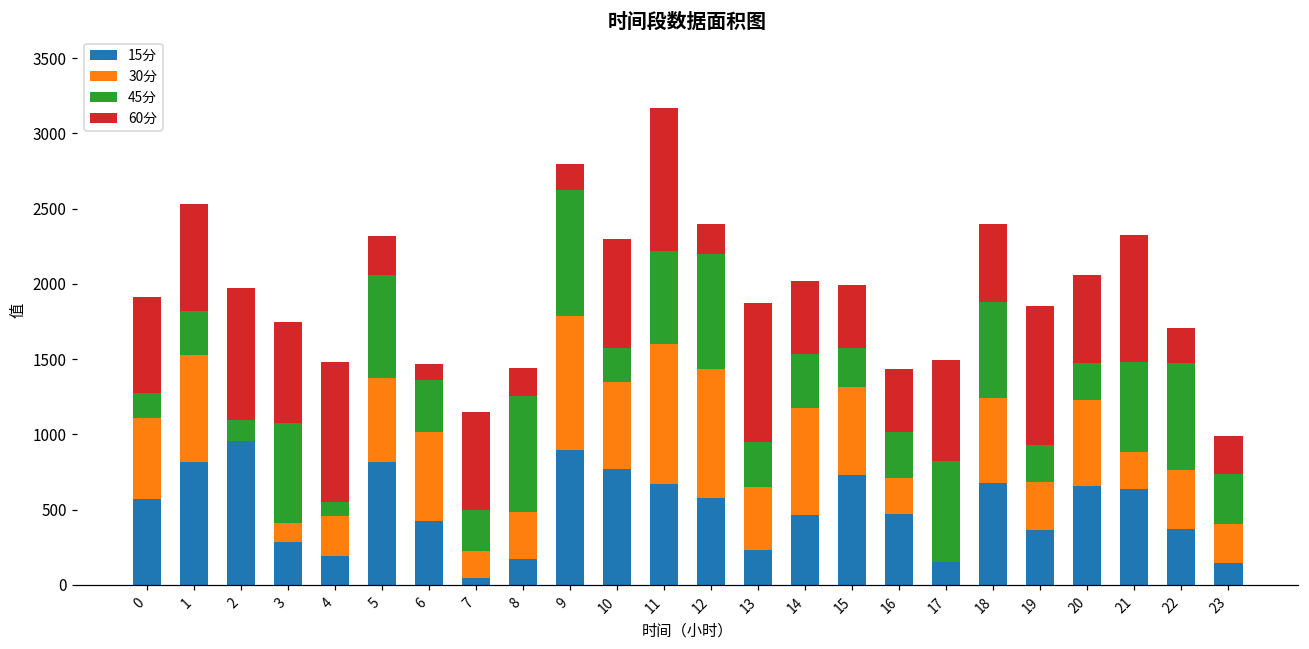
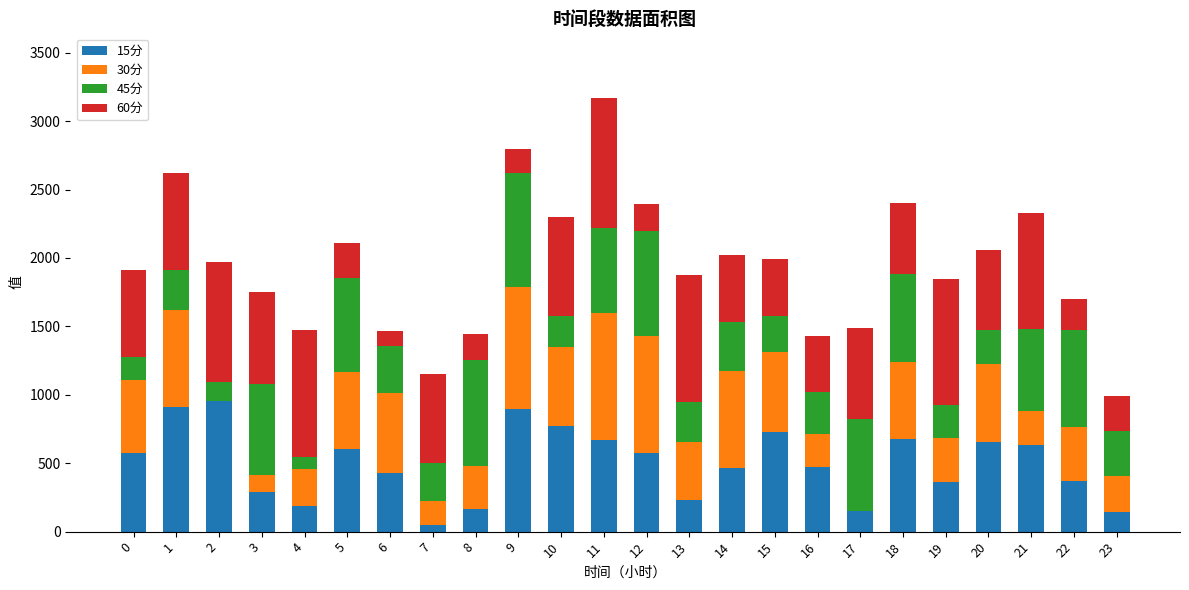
  {
    "15分": {
      "0": 570,
-     "1": 820,
+     "1": 910,
      "2": 960,
      "3": 290,
      "4": 190,
-     "5": 810,
+     "5": 610,
      "6": 430,
      "7": 50,
      "8": 170,
      "9": 900,
      "10": 770,
      "11": 670,
      "12": 570,
      "13": 230,
      "14": 460,
      "15": 730,
      "16": 470,
      "17": 150,
      "18": 680,
      "19": 370,
      "20": 660,
      "21": 630,
      "22": 370,
      "23": 150
    },
    "30分": {
      "0": 530,
      "1": 710,
      "2": 0,
      "3": 130,
      "4": 260,
      "5": 560,
      "6": 590,
      "7": 180,
      "8": 310,
      "9": 890,
      "10": 580,
      "11": 930,
      "12": 860,
      "13": 420,
      "14": 710,
      "15": 580,
      "16": 240,
      "17": 0,
      "18": 570,
      "19": 320,
      "20": 570,
      "21": 250,
      "22": 390,
      "23": 260
    },
    "45分": {
      "0": 170,
      "1": 300,
      "2": 140,
      "3": 660,
      "4": 90,
      "5": 690,
      "6": 340,
      "7": 280,
      "8": 770,
      "9": 840,
      "10": 230,
      "11": 620,
      "12": 770,
      "13": 300,
      "14": 360,
      "15": 270,
      "16": 310,
      "17": 670,
      "18": 640,
      "19": 240,
      "20": 250,
      "21": 600,
      "22": 720,
      "23": 330
    },
    "60分": {
      "0": 640,
      "1": 710,
      "2": 870,
      "3": 670,
      "4": 930,
      "5": 260,
      "6": 110,
      "7": 650,
      "8": 190,
      "9": 170,
      "10": 720,
      "11": 950,
      "12": 200,
      "13": 920,
      "14": 490,
      "15": 420,
      "16": 410,
      "17": 670,
      "18": 520,
      "19": 920,
      "20": 580,
      "21": 840,
      "22": 230,
      "23": 260
    }
  }
